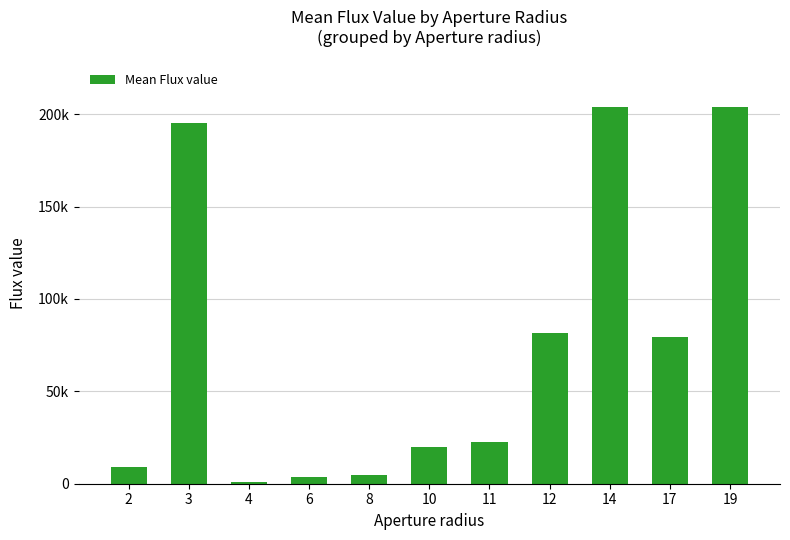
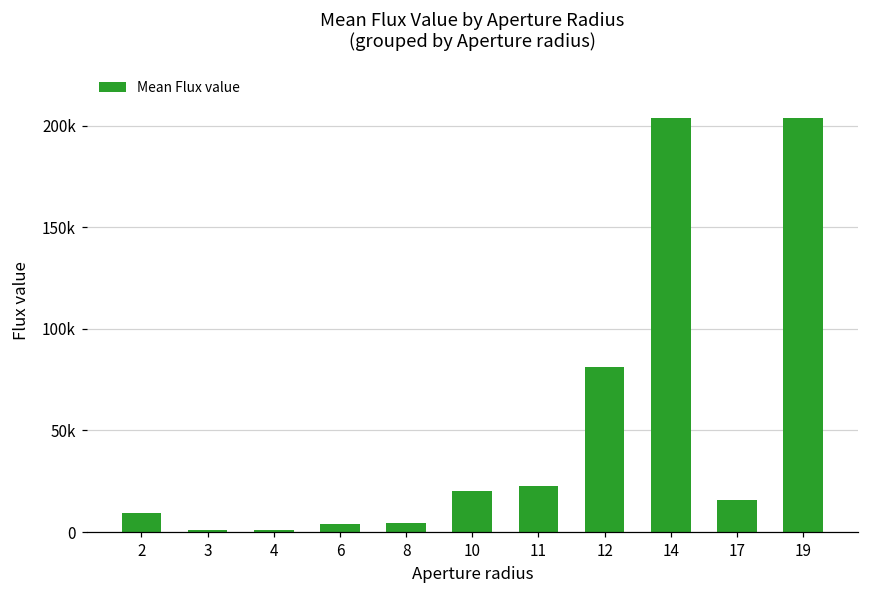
  {
    "2": 9000,
-   "3": 195000,
+   "3": 1000,
    "6": 4000,
    "8": 4000,
    "10": 20000,
    "11": 23000,
    "12": 81000,
    "14": 204000,
-   "17": 79000,
+   "17": 16000,
    "19": 204000
  }
